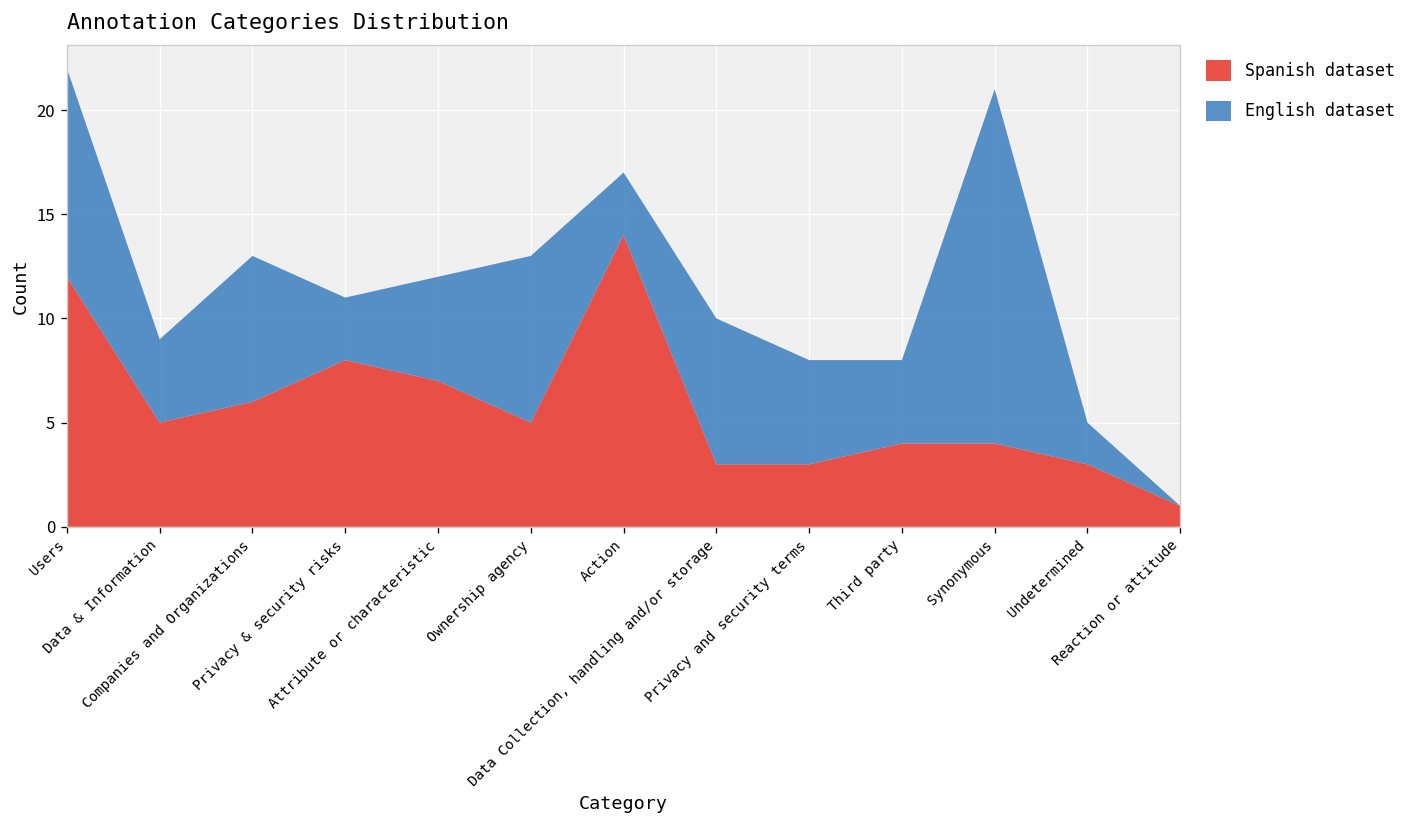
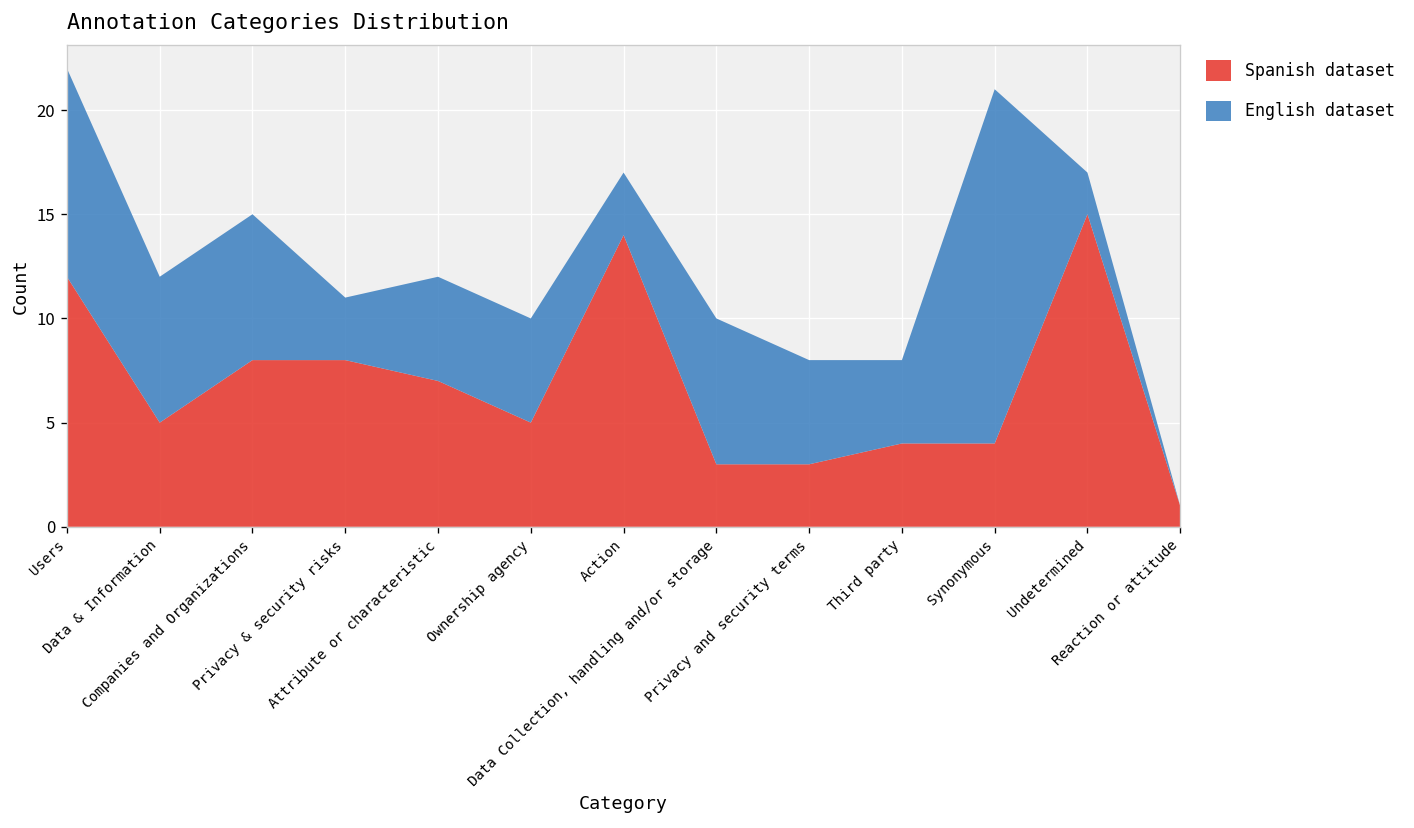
  {
    "Spanish dataset": {
      "Users": 12,
      "Data & Information": 5,
-     "Companies and Organizations": 6,
+     "Companies and Organizations": 8,
      "Privacy & security risks": 8,
      "Attribute or characteristic": 7,
      "Ownership agency": 5,
      "Action": 14,
      "Data Collection, handling and/or storage": 3,
      "Privacy and security terms": 3,
      "Third party": 4,
      "Synonymous": 4,
-     "Undetermined": 3
+     "Undetermined": 15
    },
    "English dataset": {
      "Users": 10,
-     "Data & Information": 4,
+     "Data & Information": 7,
      "Companies and Organizations": 7,
      "Privacy & security risks": 3,
      "Attribute or characteristic": 5,
-     "Ownership agency": 8,
+     "Ownership agency": 5,
      "Action": 3,
      "Data Collection, handling and/or storage": 7,
      "Privacy and security terms": 5,
      "Third party": 4,
      "Synonymous": 17,
      "Undetermined": 2
    }
  }
